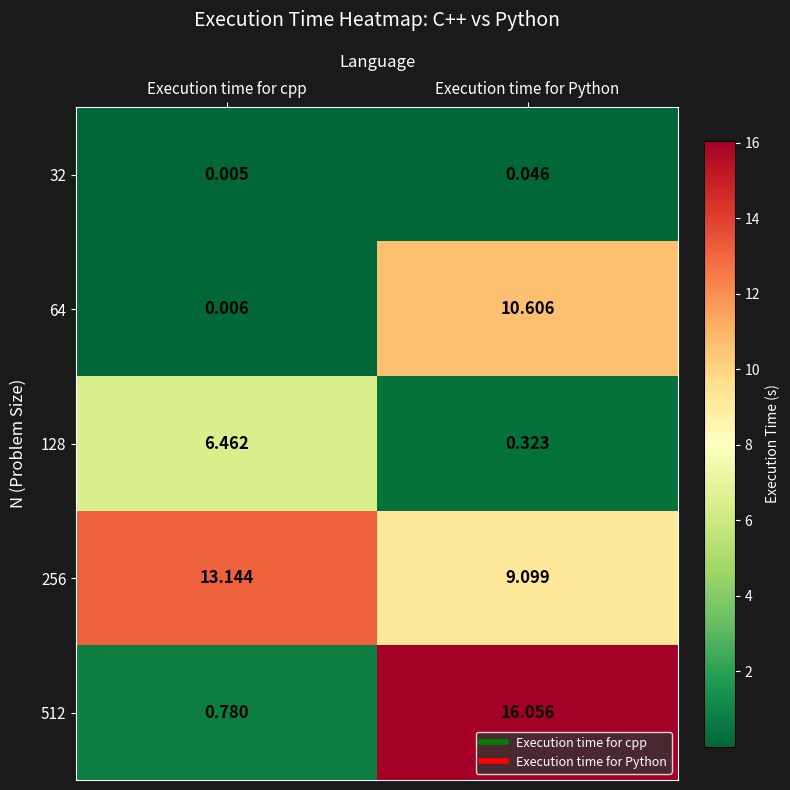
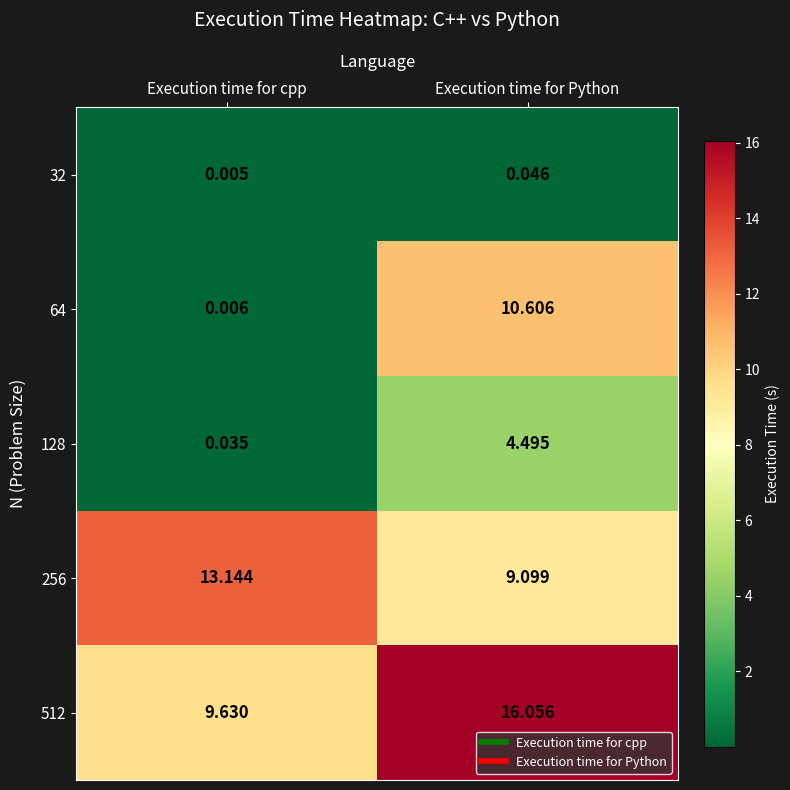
  {
    "32": {
      "Execution time for cpp": 0.005,
      "Execution time for Python": 0.046
    },
    "64": {
      "Execution time for cpp": 0.006,
      "Execution time for Python": 10.606
    },
    "128": {
-     "Execution time for cpp": 6.462,
-     "Execution time for Python": 0.323
+     "Execution time for cpp": 0.035,
+     "Execution time for Python": 4.495
    },
    "256": {
      "Execution time for cpp": 13.144,
      "Execution time for Python": 9.099
    },
    "512": {
-     "Execution time for cpp": 0.780,
+     "Execution time for cpp": 9.630,
      "Execution time for Python": 16.056
    }
  }
